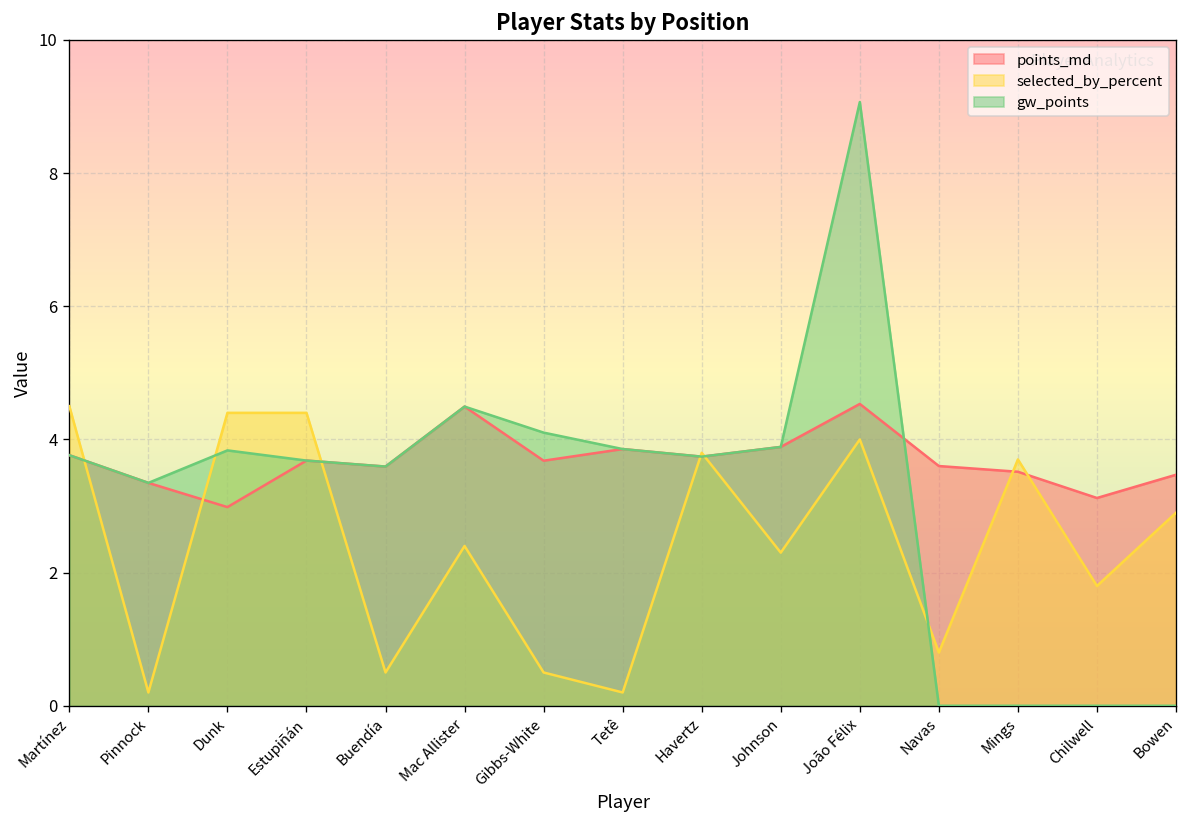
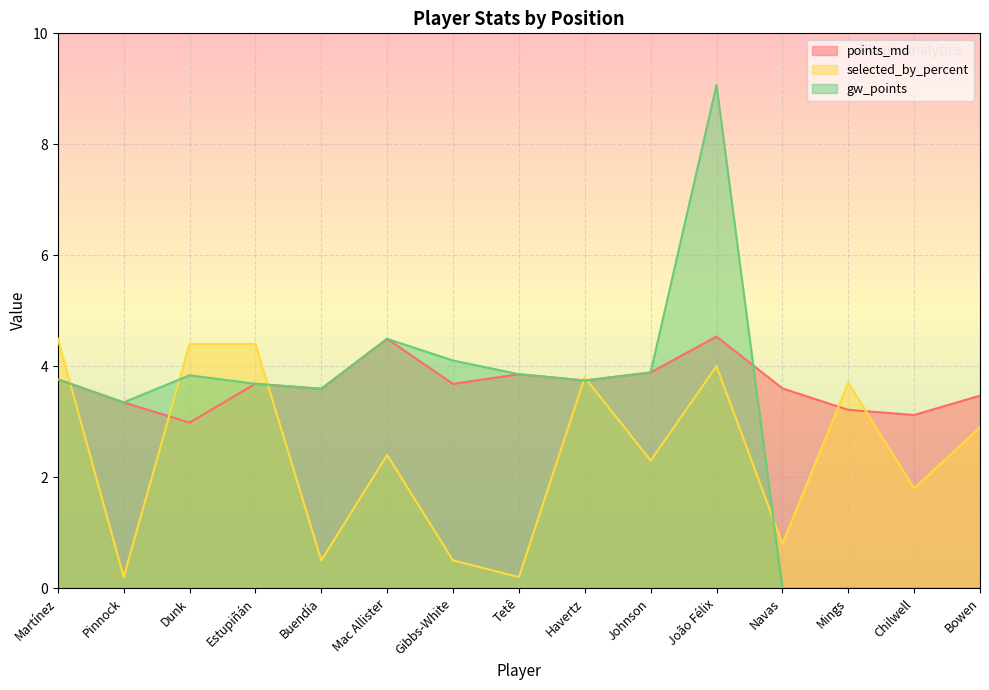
  {
    "points_md": {
      "Dunk": 3.0,
      "Gibbs-White": 3.7,
      "João Félix": 4.5,
      "Navas": 3.6,
-     "Mings": 3.5,
+     "Mings": 3.2,
      "Chilwell": 3.1,
      "Bowen": 3.5
    },
    "selected_by_percent": {
      "Martínez": 4.5,
      "Pinnock": 0.2,
      "Dunk": 4.4,
      "Estupiñán": 4.4,
      "Buendía": 0.5,
      "Mac Allister": 2.4,
      "Gibbs-White": 0.5,
      "Tetê": 0.2,
      "Havertz": 3.8,
      "Johnson": 2.3,
      "João Félix": 4.0,
      "Navas": 0.8,
      "Mings": 3.7,
      "Chilwell": 1.8,
      "Bowen": 2.9
    },
    "gw_points": {
      "Dunk": 3.8,
      "Gibbs-White": 4.1,
      "João Félix": 9.1,
      "Navas": 0.0,
      "Mings": 0.0,
      "Chilwell": 0.0,
      "Bowen": 0.0
    }
  }
